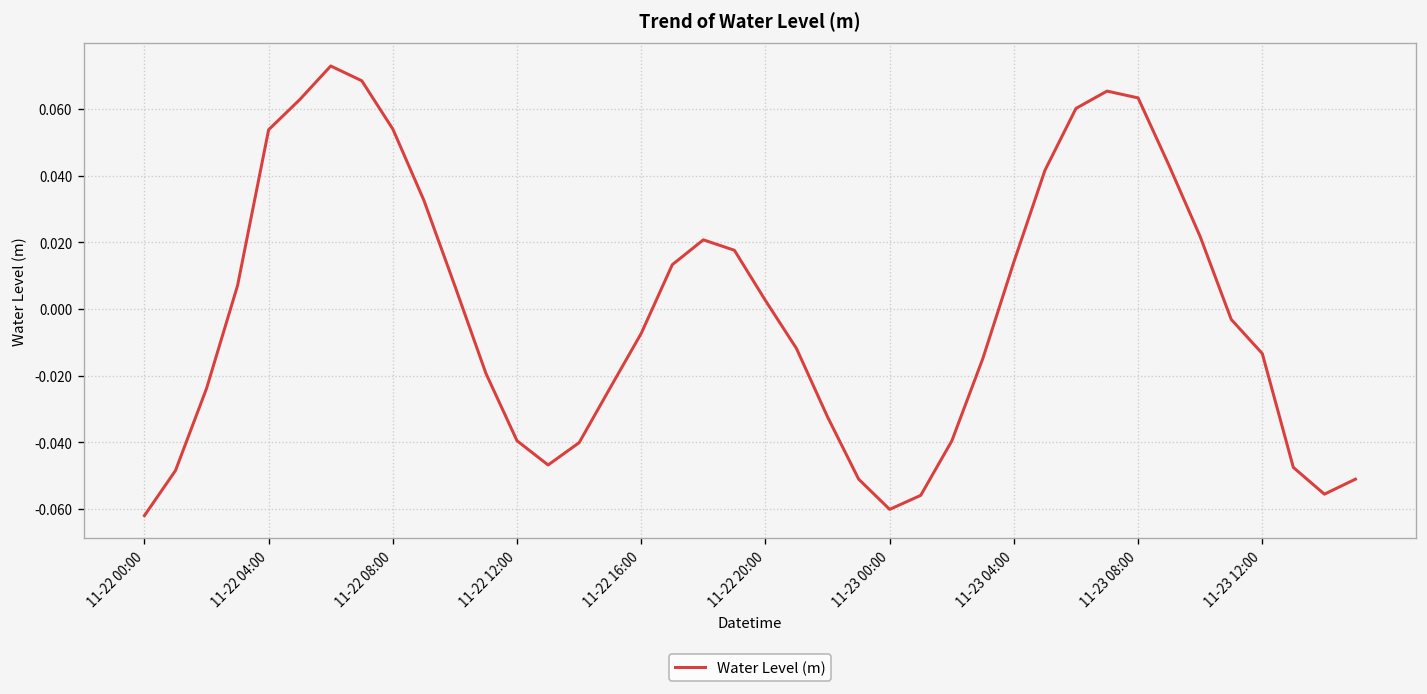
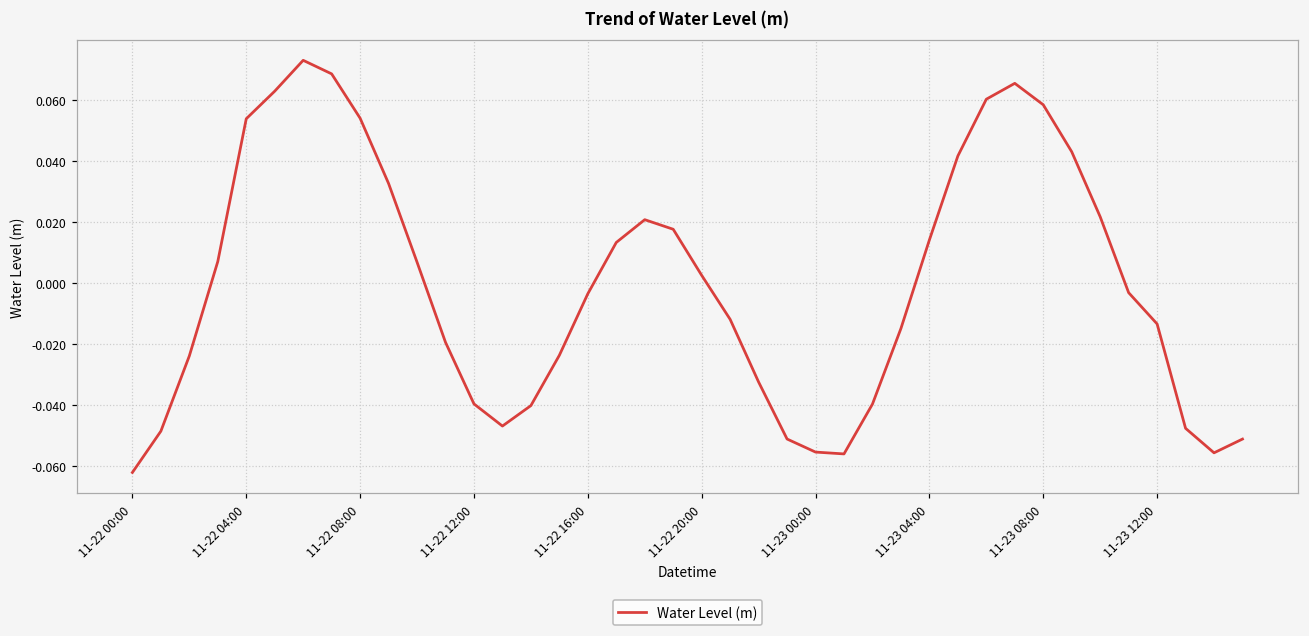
  {
    "11-22 00:00": -0.062,
    "11-22 04:00": 0.054,
    "11-22 08:00": 0.054,
    "11-22 12:00": -0.040,
-   "11-22 16:00": -0.007,
+   "11-22 16:00": -0.004,
    "11-22 20:00": 0.002,
-   "11-23 00:00": -0.060,
+   "11-23 00:00": -0.055,
    "11-23 04:00": 0.014,
-   "11-23 08:00": 0.063,
+   "11-23 08:00": 0.058,
    "11-23 12:00": -0.013
  }
